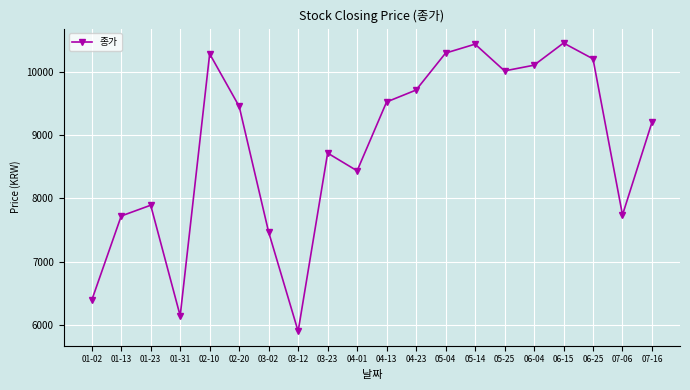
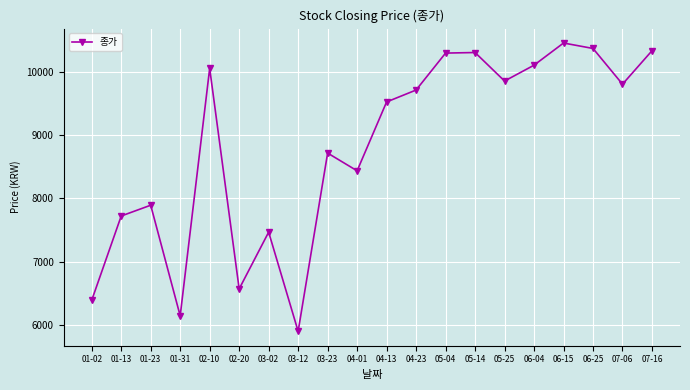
  {
    "01-02": 6400,
    "01-13": 7700,
    "01-23": 7900,
    "01-31": 6100,
-   "02-10": 10300,
-   "02-20": 9500,
+   "02-10": 10100,
+   "02-20": 6600,
    "03-02": 7500,
    "03-12": 5900,
    "03-23": 8700,
    "04-01": 8400,
    "04-13": 9500,
    "04-23": 9700,
    "05-04": 10300,
-   "05-14": 10400,
-   "05-25": 10000,
+   "05-14": 10300,
+   "05-25": 9900,
    "06-04": 10100,
    "06-15": 10500,
-   "06-25": 10200,
-   "07-06": 7700,
-   "07-16": 9200
+   "06-25": 10400,
+   "07-06": 9800,
+   "07-16": 10300
  }
